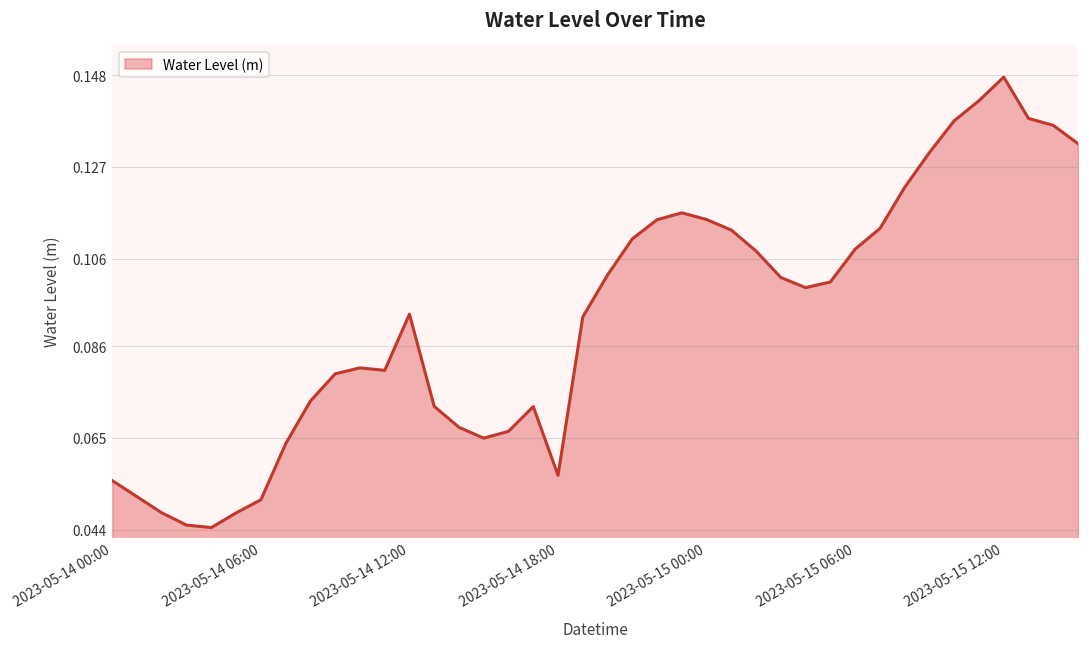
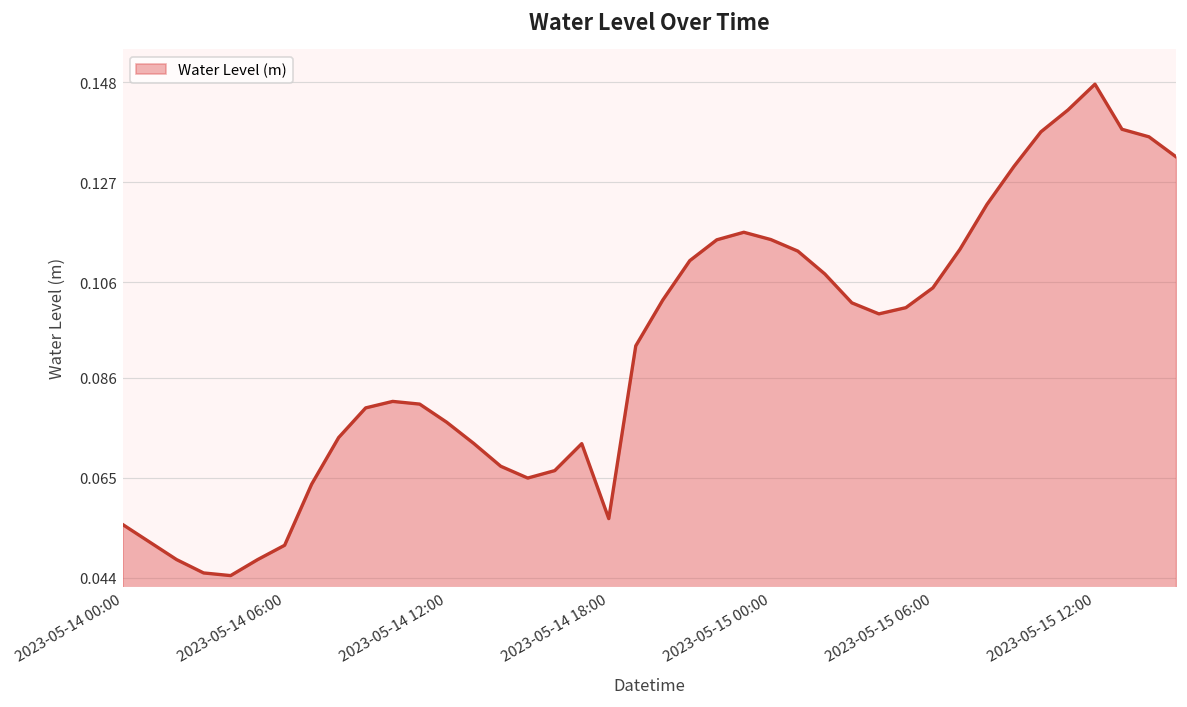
  {
    "2023-05-14 00:00": 0.055,
    "2023-05-14 06:00": 0.051,
-   "2023-05-14 12:00": 0.093,
+   "2023-05-14 12:00": 0.077,
    "2023-05-14 18:00": 0.056,
    "2023-05-15 00:00": 0.115,
-   "2023-05-15 06:00": 0.108,
+   "2023-05-15 06:00": 0.105,
    "2023-05-15 12:00": 0.148
  }
